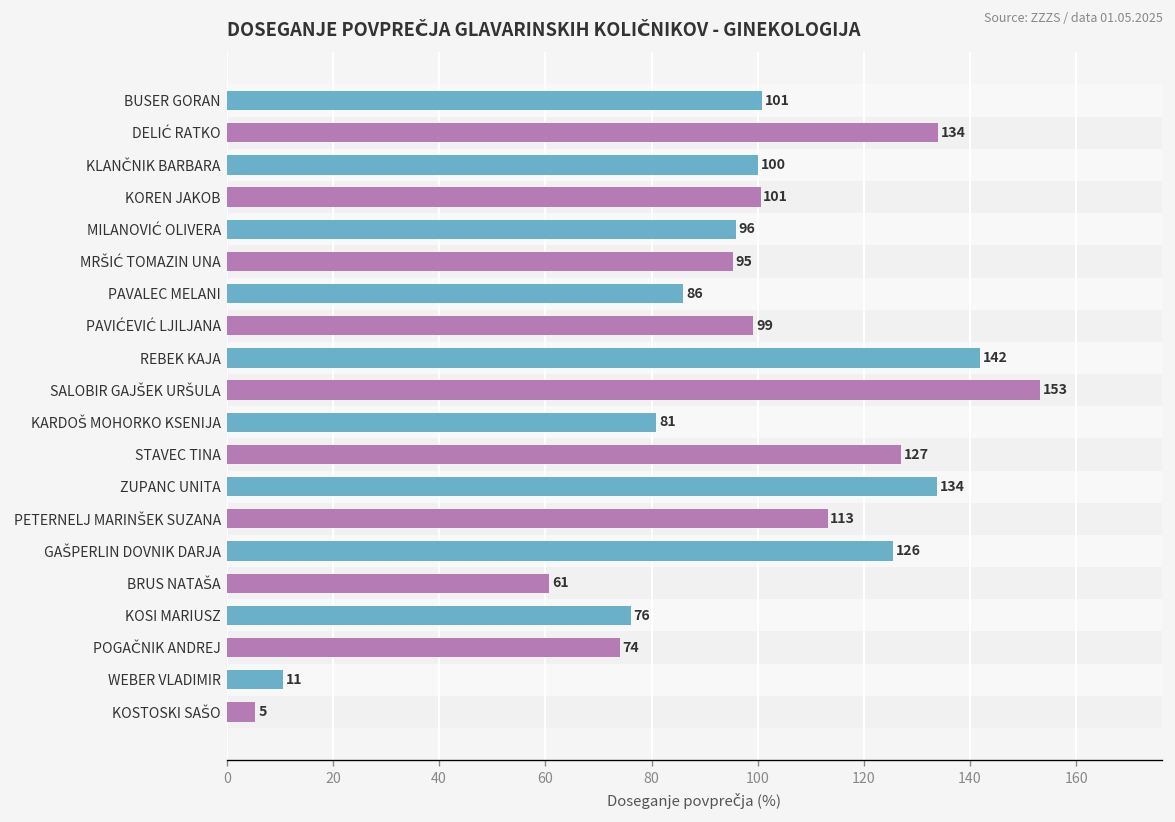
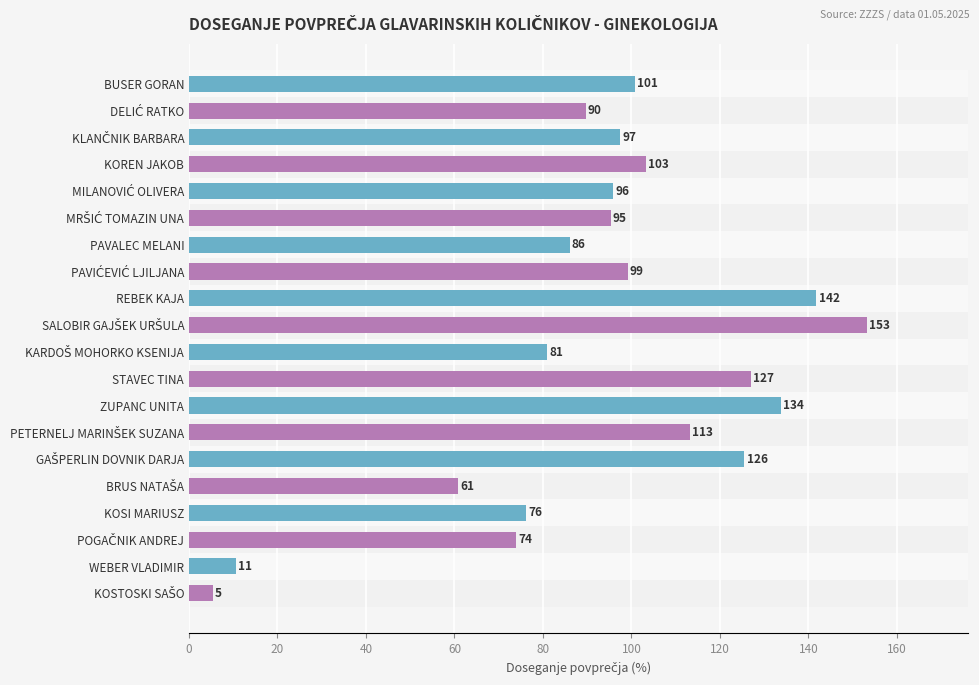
  {
    "BUSER GORAN": 101,
-   "DELIĆ RATKO": 134,
-   "KLANČNIK BARBARA": 100,
-   "KOREN JAKOB": 101,
+   "DELIĆ RATKO": 90,
+   "KLANČNIK BARBARA": 97,
+   "KOREN JAKOB": 103,
    "MILANOVIĆ OLIVERA": 96,
    "MRŠIĆ TOMAZIN UNA": 95,
    "PAVALEC MELANI": 86,
    "PAVIĆEVIĆ LJILJANA": 99,
    "REBEK KAJA": 142,
    "SALOBIR GAJŠEK URŠULA": 153,
    "KARDOŠ MOHORKO KSENIJA": 81,
    "STAVEC TINA": 127,
    "ZUPANC UNITA": 134,
    "PETERNELJ MARINŠEK SUZANA": 113,
    "GAŠPERLIN DOVNIK DARJA": 126,
    "BRUS NATAŠA": 61,
    "KOSI MARIUSZ": 76,
    "POGAČNIK ANDREJ": 74,
    "WEBER VLADIMIR": 11,
    "KOSTOSKI SAŠO": 5
  }
